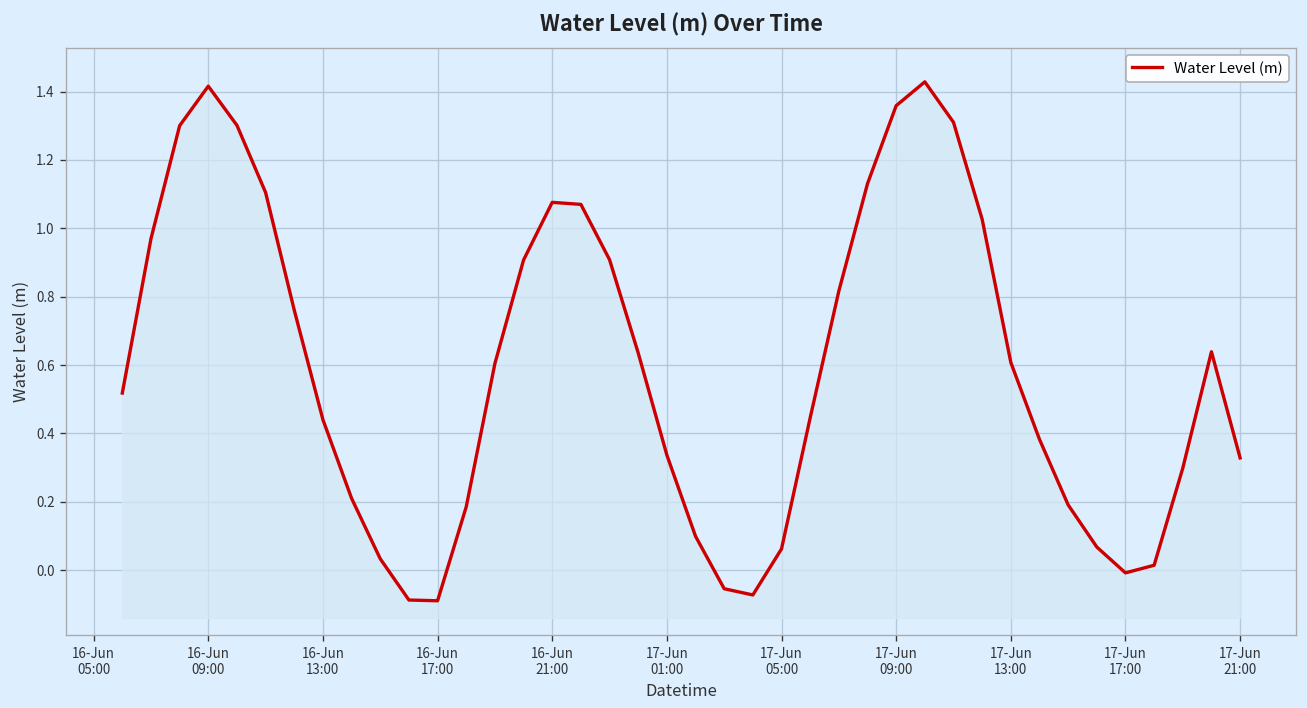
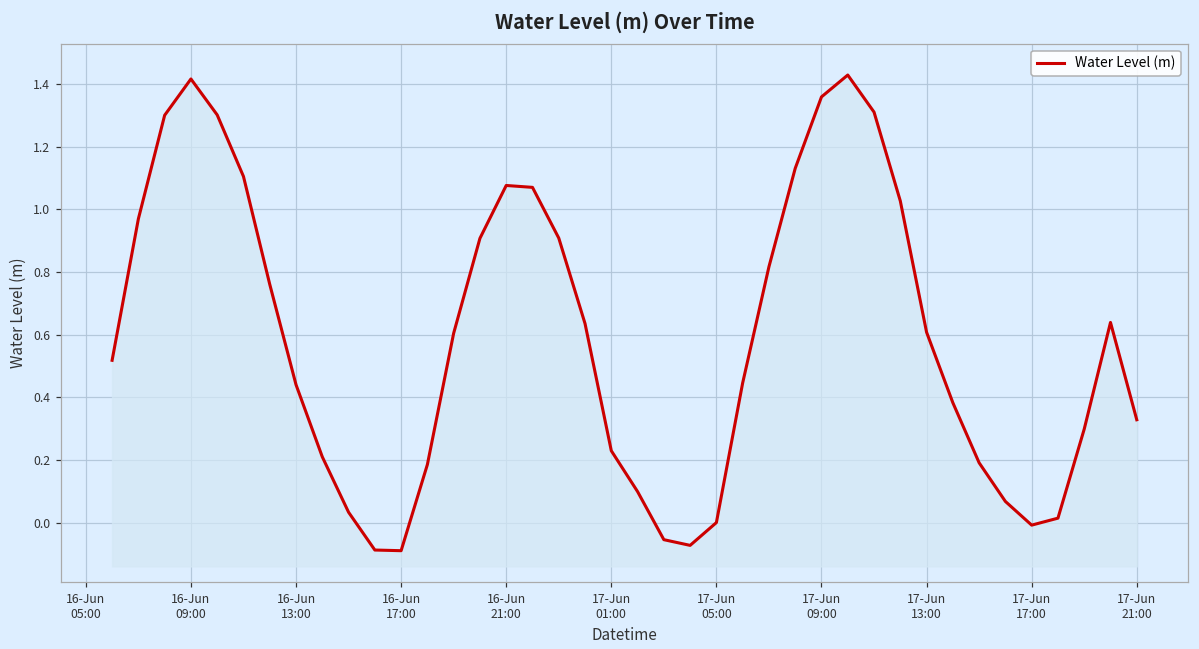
  {
    "16-Jun 09:00": 1.42,
    "16-Jun 13:00": 0.44,
    "16-Jun 17:00": -0.09,
    "16-Jun 21:00": 1.08,
-   "17-Jun 01:00": 0.34,
-   "17-Jun 05:00": 0.06,
+   "17-Jun 01:00": 0.23,
+   "17-Jun 05:00": 0.00,
    "17-Jun 09:00": 1.36,
    "17-Jun 13:00": 0.61,
    "17-Jun 17:00": -0.01,
    "17-Jun 21:00": 0.33
  }
